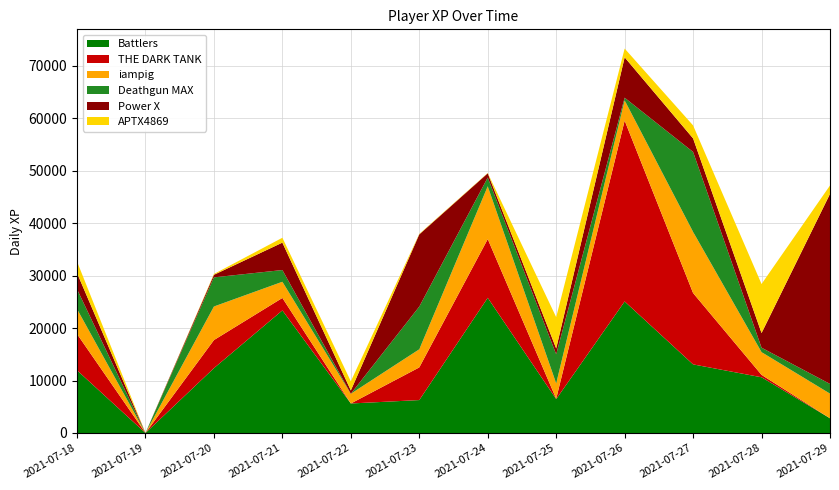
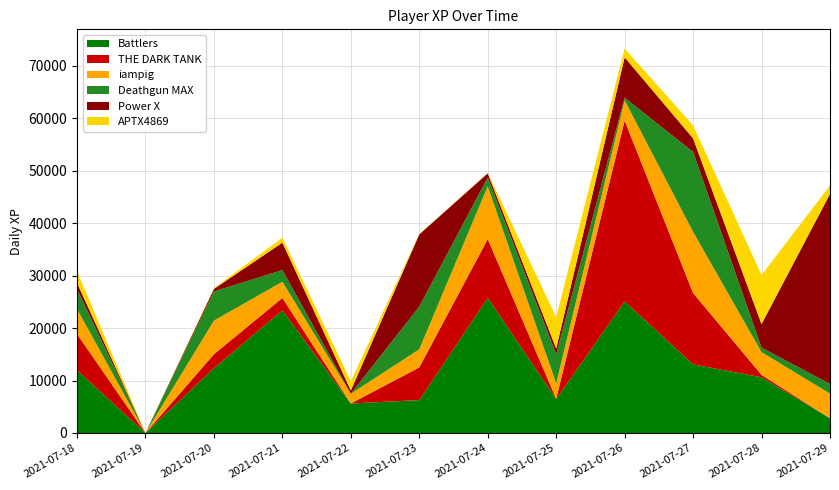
  {
    "THE DARK TANK": {
-     "2021-07-20": 5000
+     "2021-07-20": 3000
    },
    "Power X": {
-     "2021-07-18": 3000,
-     "2021-07-28": 3000
+     "2021-07-18": 1000,
+     "2021-07-28": 5000
    }
  }
